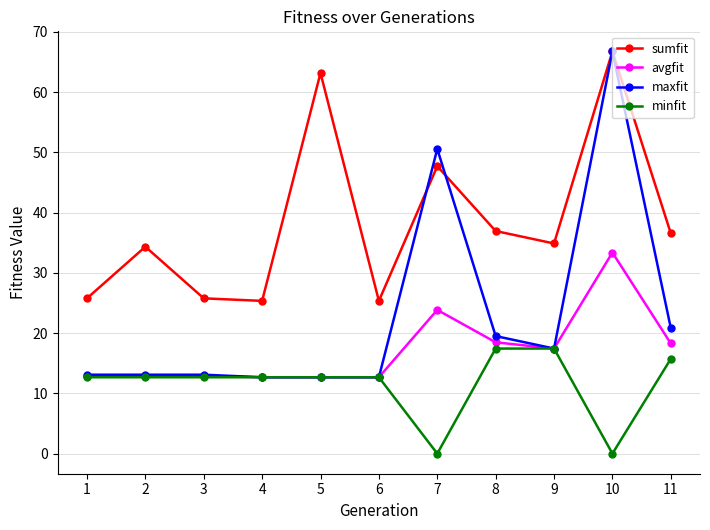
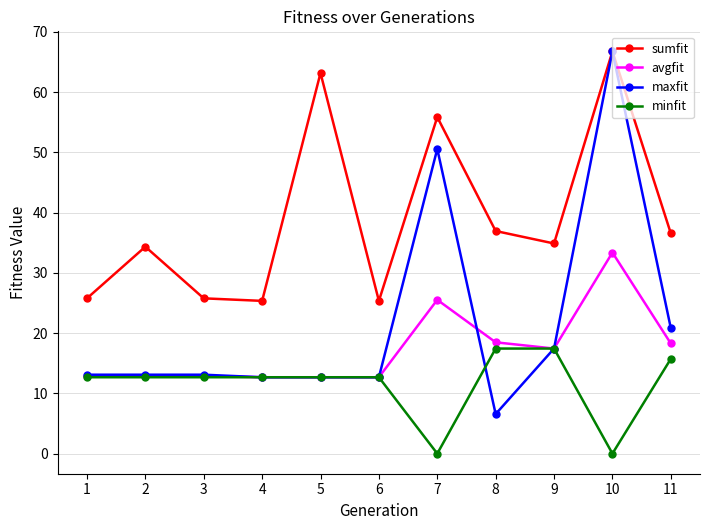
  {
    "sumfit": {
      "1": 26,
      "2": 34,
      "3": 26,
      "4": 25,
      "5": 63,
      "6": 25,
-     "7": 48,
+     "7": 56,
      "8": 37,
      "9": 35,
      "11": 37
    },
    "avgfit": {
-     "7": 24,
+     "7": 26,
      "8": 18,
      "10": 33,
      "11": 18
    },
    "maxfit": {
      "7": 51,
-     "8": 20,
+     "8": 7,
      "11": 21
    },
    "minfit": {
      "7": 0,
      "8": 17,
      "10": 0,
      "11": 16
    }
  }
